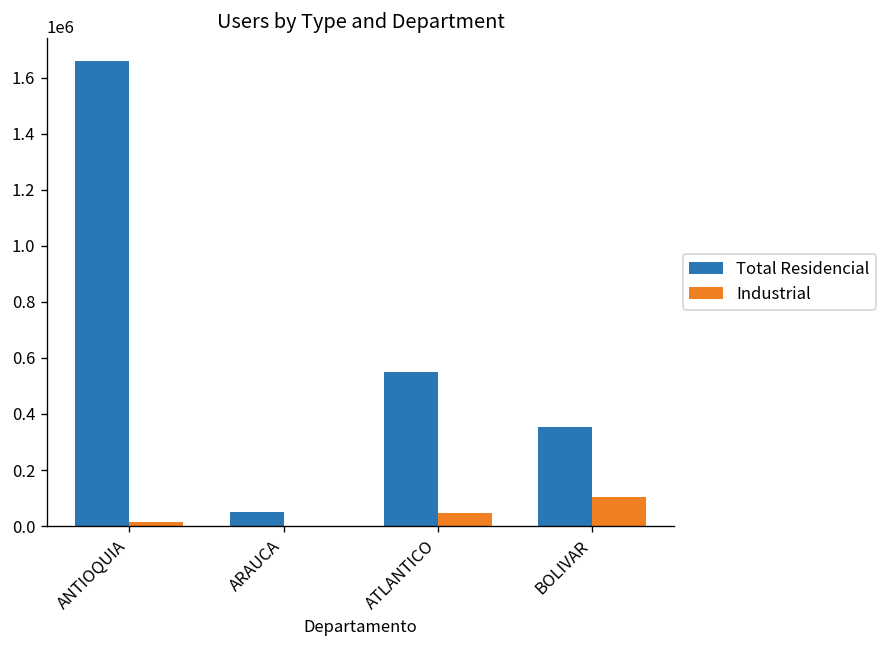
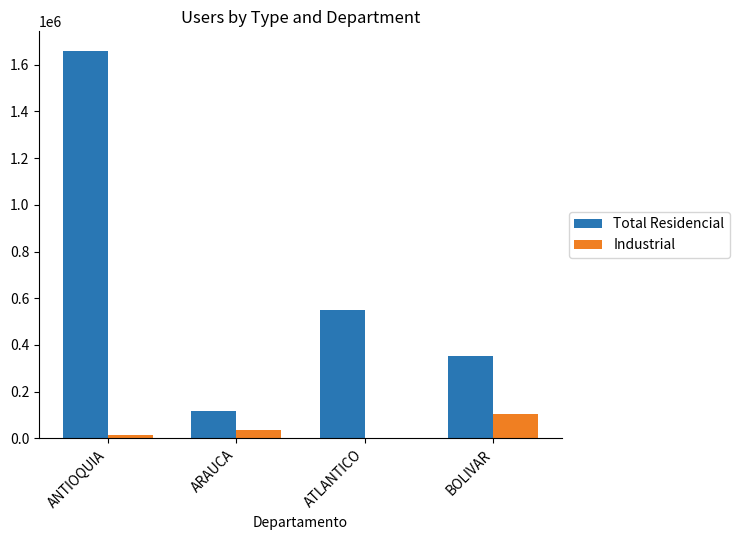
  {
    "Total Residencial": {
      "ANTIOQUIA": 1660000,
-     "ARAUCA": 50000,
+     "ARAUCA": 120000,
      "ATLANTICO": 550000,
      "BOLIVAR": 350000
    },
    "Industrial": {
      "ANTIOQUIA": 10000,
-     "ARAUCA": 0,
-     "ATLANTICO": 50000,
+     "ARAUCA": 40000,
+     "ATLANTICO": 0,
      "BOLIVAR": 100000
    }
  }
